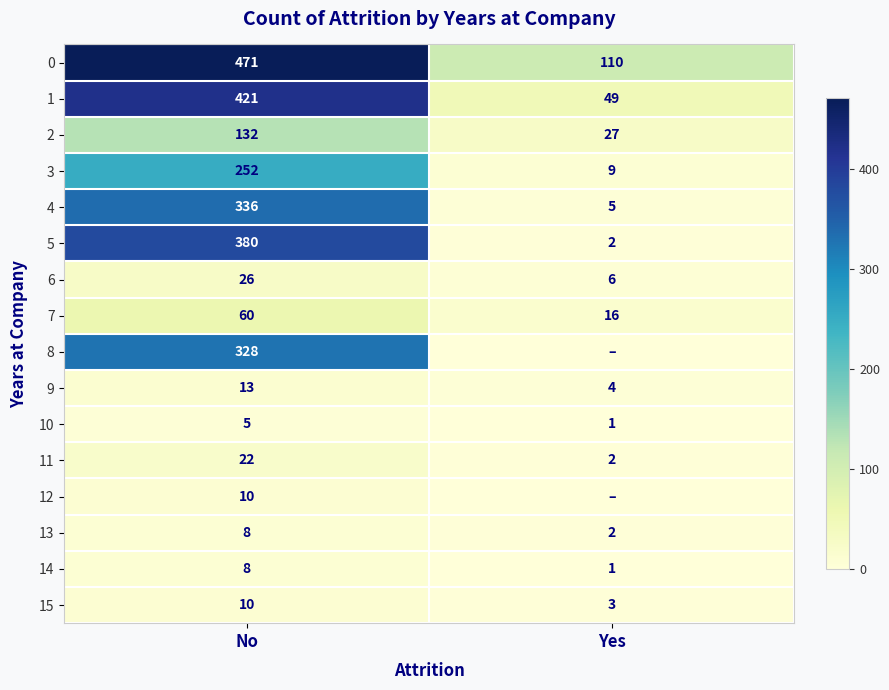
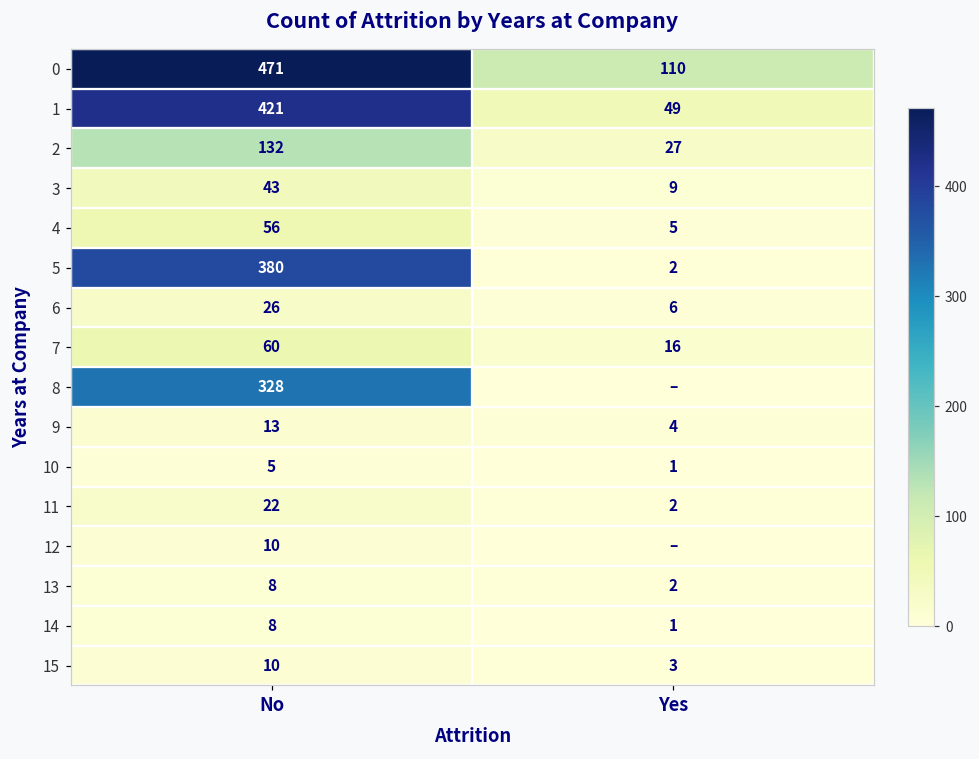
  {
    "0": {
      "No": 471,
      "Yes": 110
    },
    "1": {
      "No": 421,
      "Yes": 49
    },
    "2": {
      "No": 132,
      "Yes": 27
    },
    "3": {
-     "No": 252,
+     "No": 43,
      "Yes": 9
    },
    "4": {
-     "No": 336,
+     "No": 56,
      "Yes": 5
    },
    "5": {
      "No": 380,
      "Yes": 2
    },
    "6": {
      "No": 26,
      "Yes": 6
    },
    "7": {
      "No": 60,
      "Yes": 16
    },
    "8": {
      "No": 328
    },
    "9": {
      "No": 13,
      "Yes": 4
    },
    "10": {
      "No": 5,
      "Yes": 1
    },
    "11": {
      "No": 22,
      "Yes": 2
    },
    "12": {
      "No": 10
    },
    "13": {
      "No": 8,
      "Yes": 2
    },
    "14": {
      "No": 8,
      "Yes": 1
    },
    "15": {
      "No": 10,
      "Yes": 3
    }
  }
